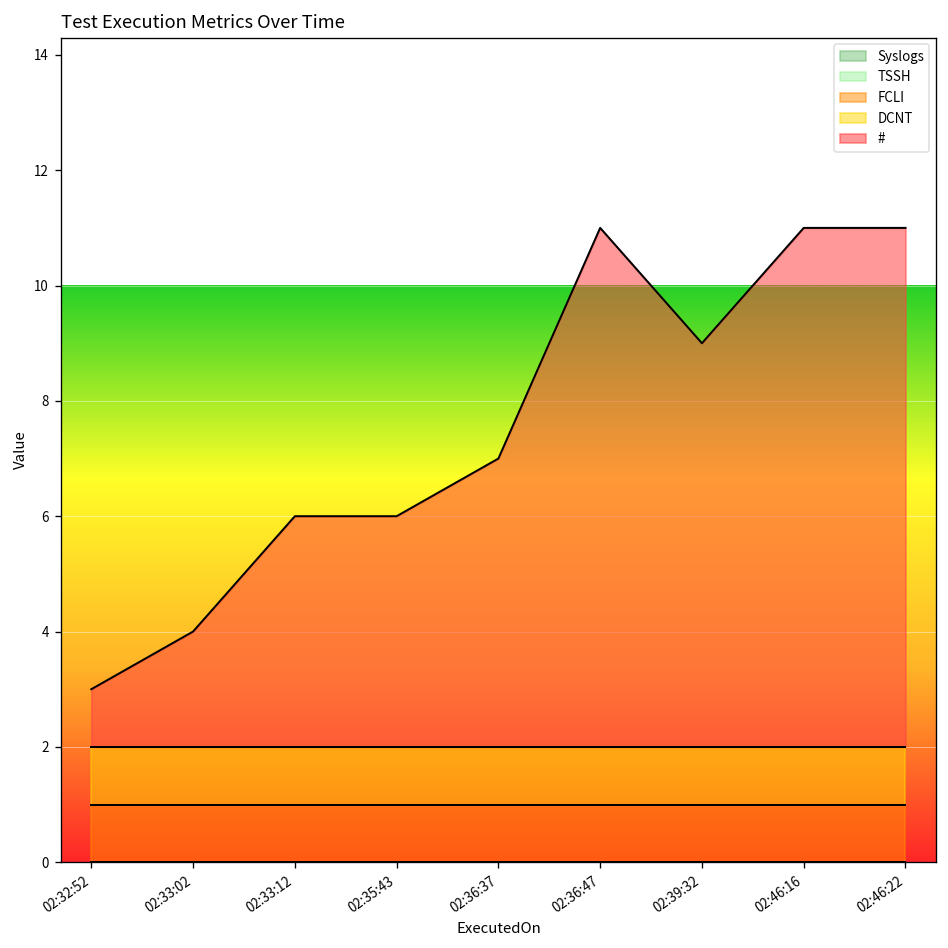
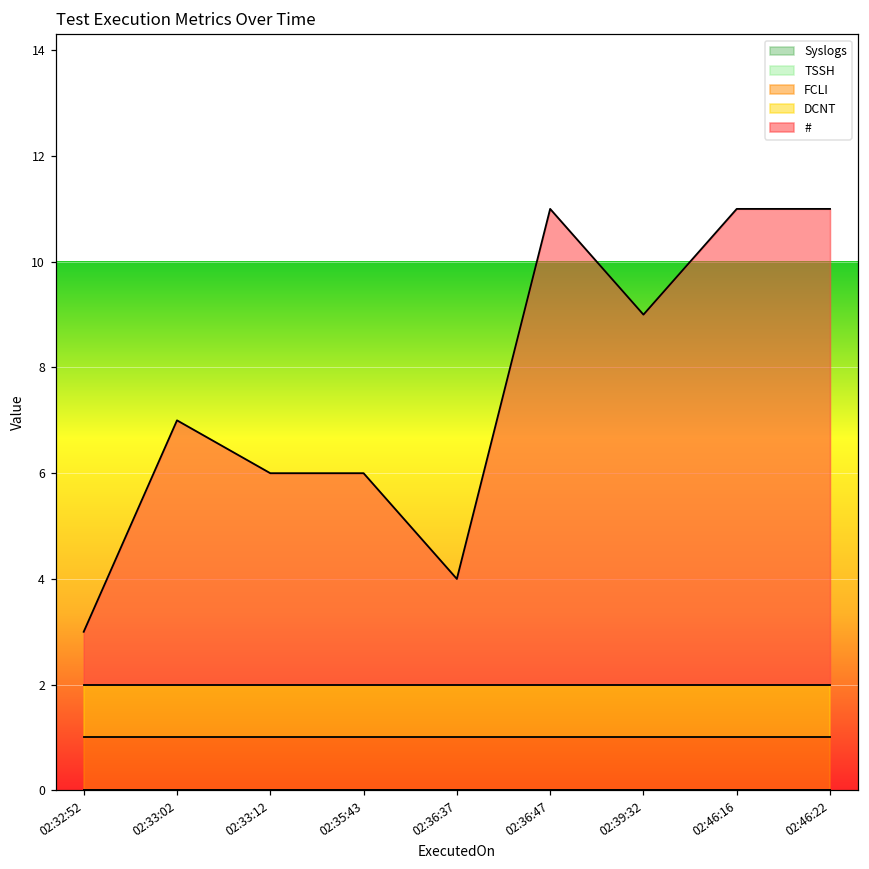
  {
    "TSSH": {
      "02:32:52": 0.0,
      "02:33:02": 0.0,
      "02:33:12": 0.0,
      "02:35:43": 0.0,
      "02:36:37": 0.0,
      "02:36:47": 0.0,
      "02:39:32": 0.0,
      "02:46:16": 0.0,
      "02:46:22": 0.0
    },
    "#": {
      "02:32:52": 3.0,
-     "02:33:02": 4.0,
+     "02:33:02": 7.0,
      "02:33:12": 6.0,
      "02:35:43": 6.0,
-     "02:36:37": 7.0,
+     "02:36:37": 4.0,
      "02:36:47": 11.0,
      "02:39:32": 9.0,
      "02:46:16": 11.0,
      "02:46:22": 11.0
    }
  }
